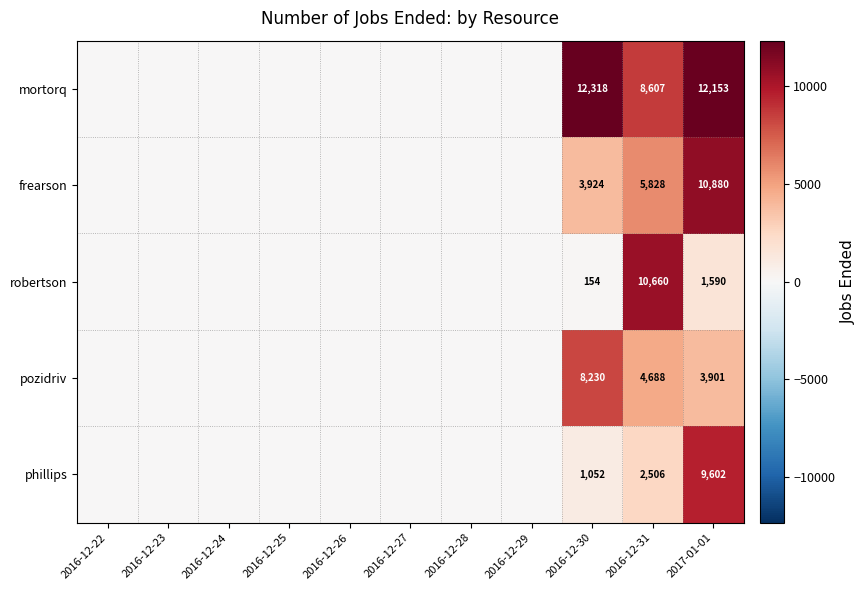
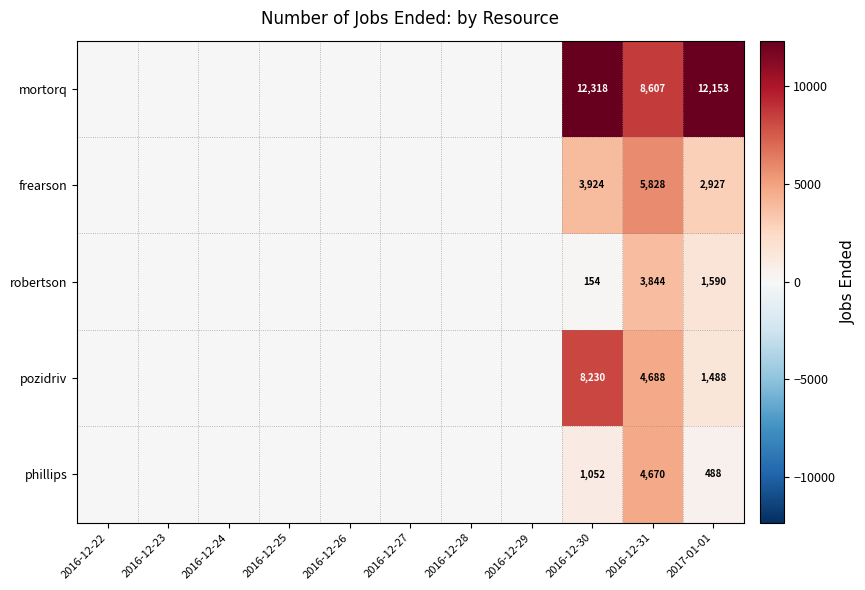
  {
    "mortorq": {
      "2016-12-30": "12,318",
      "2016-12-31": "8,607",
      "2017-01-01": "12,153"
    },
    "frearson": {
      "2016-12-30": "3,924",
      "2016-12-31": "5,828",
-     "2017-01-01": "10,880"
+     "2017-01-01": "2,927"
    },
    "robertson": {
      "2016-12-30": "154",
-     "2016-12-31": "10,660",
+     "2016-12-31": "3,844",
      "2017-01-01": "1,590"
    },
    "pozidriv": {
      "2016-12-30": "8,230",
      "2016-12-31": "4,688",
-     "2017-01-01": "3,901"
+     "2017-01-01": "1,488"
    },
    "phillips": {
      "2016-12-30": "1,052",
-     "2016-12-31": "2,506",
-     "2017-01-01": "9,602"
+     "2016-12-31": "4,670",
+     "2017-01-01": "488"
    }
  }
